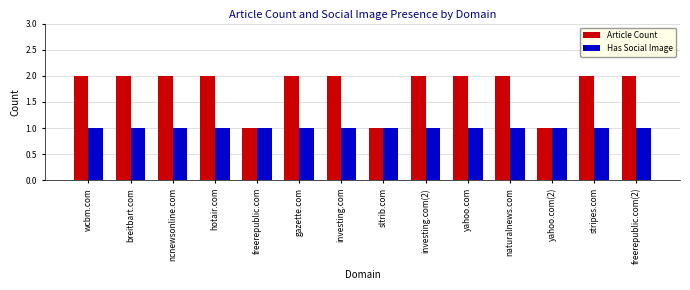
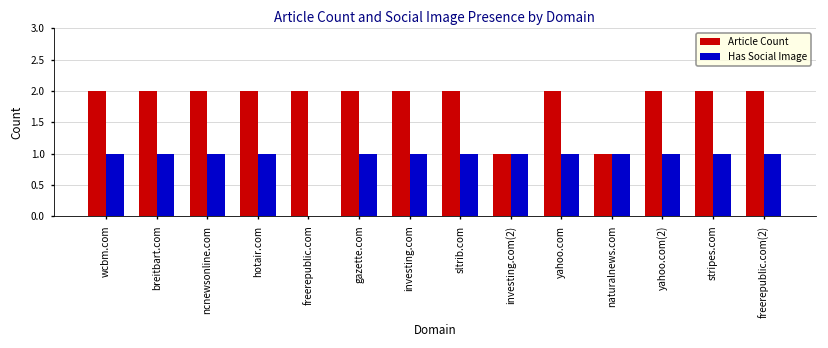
  {
    "Article Count": {
      "wcbm.com": 2,
      "breitbart.com": 2,
      "ncnewsonline.com": 2,
      "hotair.com": 2,
-     "freerepublic.com": 1,
+     "freerepublic.com": 2,
      "gazette.com": 2,
      "investing.com": 2,
-     "sltrib.com": 1,
-     "investing.com(2)": 2,
+     "sltrib.com": 2,
+     "investing.com(2)": 1,
      "yahoo.com": 2,
-     "naturalnews.com": 2,
-     "yahoo.com(2)": 1,
+     "naturalnews.com": 1,
+     "yahoo.com(2)": 2,
      "stripes.com": 2,
      "freerepublic.com(2)": 2
    },
    "Has Social Image": {
      "wcbm.com": 1,
      "breitbart.com": 1,
      "ncnewsonline.com": 1,
      "hotair.com": 1,
-     "freerepublic.com": 1,
+     "freerepublic.com": 0,
      "gazette.com": 1,
      "investing.com": 1,
      "sltrib.com": 1,
      "investing.com(2)": 1,
      "yahoo.com": 1,
      "naturalnews.com": 1,
      "yahoo.com(2)": 1,
      "stripes.com": 1,
      "freerepublic.com(2)": 1
    }
  }
